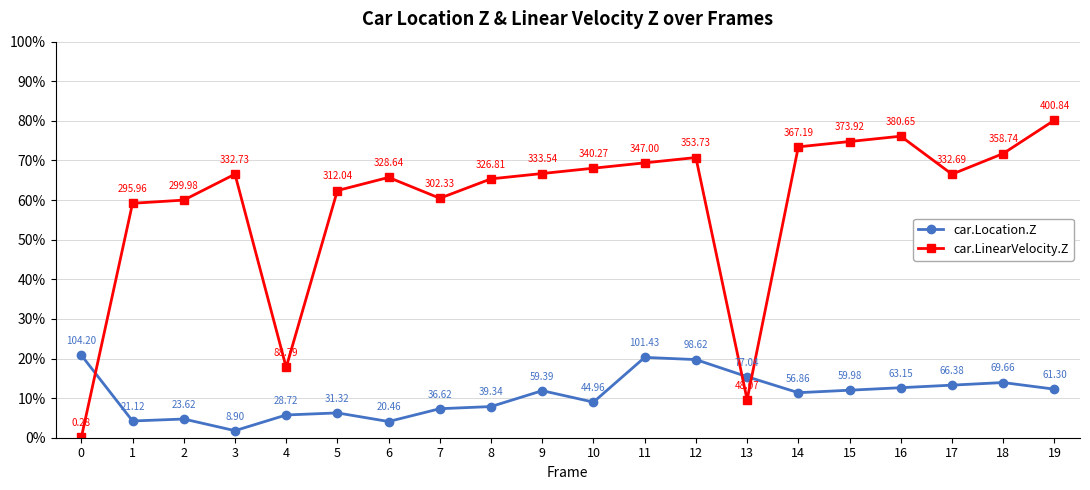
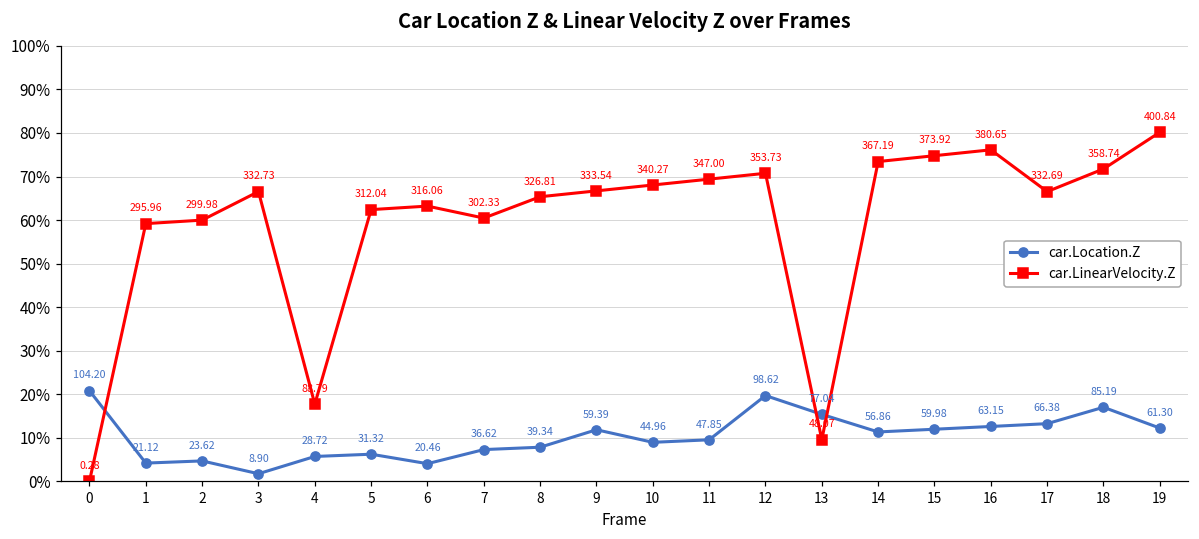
  {
    "car.Location.Z": {
      "0": 104.20,
      "1": 21.12,
      "2": 23.62,
      "3": 8.90,
      "4": 28.72,
      "5": 31.32,
      "6": 20.46,
      "7": 36.62,
      "8": 39.34,
      "9": 59.39,
      "10": 44.96,
-     "11": 101.43,
+     "11": 47.85,
      "12": 98.62,
      "13": 77.04,
      "14": 56.86,
      "15": 59.98,
      "16": 63.15,
      "17": 66.38,
-     "18": 69.66,
+     "18": 85.19,
      "19": 61.30
    },
    "car.LinearVelocity.Z": {
      "0": 0.28,
      "1": 295.96,
      "2": 299.98,
      "3": 332.73,
      "4": 88.79,
      "5": 312.04,
-     "6": 328.64,
+     "6": 316.06,
      "7": 302.33,
      "8": 326.81,
      "9": 333.54,
      "10": 340.27,
      "11": 347.00,
      "12": 353.73,
      "13": 48.07,
      "14": 367.19,
      "15": 373.92,
      "16": 380.65,
      "17": 332.69,
      "18": 358.74,
      "19": 400.84
    }
  }
